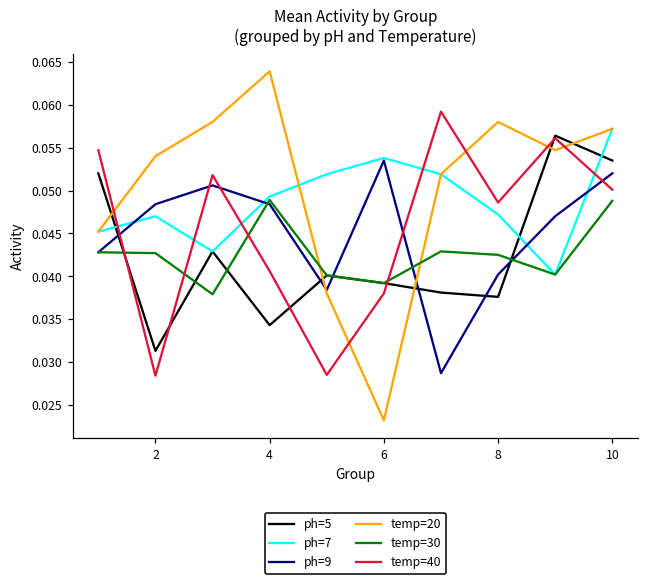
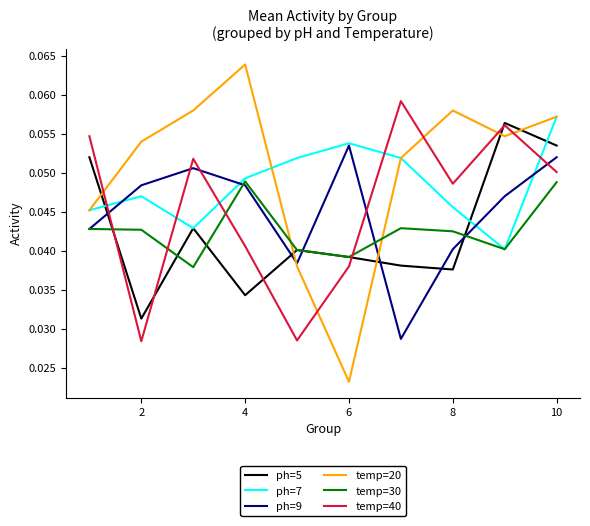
  {
    "ph=5": {
      "2": 0.031,
      "4": 0.034,
      "8": 0.038,
      "10": 0.054
    },
    "ph=7": {
      "2": 0.047,
      "4": 0.049,
-     "8": 0.047
+     "8": 0.046
    },
    "ph=9": {
      "2": 0.048,
      "4": 0.048,
      "8": 0.040,
      "10": 0.052
    },
    "temp=20": {
      "2": 0.054,
      "4": 0.064,
      "6": 0.023,
      "8": 0.058
    },
    "temp=30": {
      "2": 0.043,
      "4": 0.049,
      "8": 0.043,
      "10": 0.049
    },
    "temp=40": {
      "2": 0.028,
      "4": 0.041,
      "6": 0.038,
      "8": 0.049,
      "10": 0.050
    }
  }
